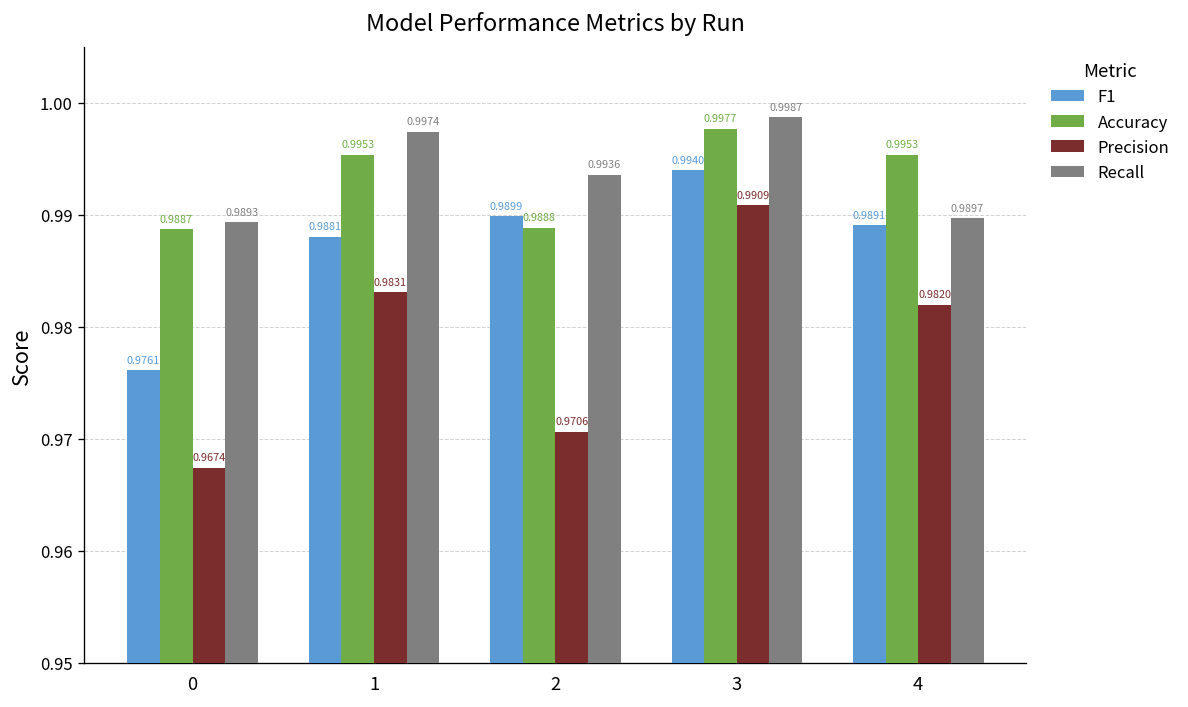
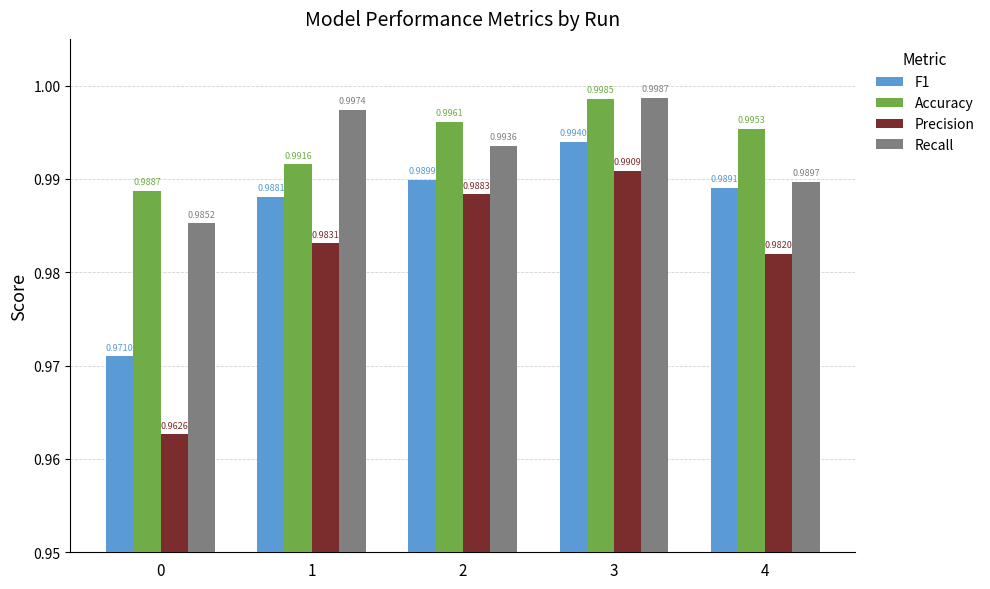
  {
    "F1": {
-     "0": 0.9761,
+     "0": 0.9710,
      "1": 0.9881,
      "2": 0.9899,
      "3": 0.9940,
      "4": 0.9891
    },
    "Accuracy": {
      "0": 0.9887,
-     "1": 0.9953,
-     "2": 0.9888,
-     "3": 0.9977,
+     "1": 0.9916,
+     "2": 0.9961,
+     "3": 0.9985,
      "4": 0.9953
    },
    "Precision": {
-     "0": 0.9674,
+     "0": 0.9626,
      "1": 0.9831,
-     "2": 0.9706,
+     "2": 0.9883,
      "3": 0.9909,
      "4": 0.9820
    },
    "Recall": {
-     "0": 0.9893,
+     "0": 0.9852,
      "1": 0.9974,
      "2": 0.9936,
      "3": 0.9987,
      "4": 0.9897
    }
  }
